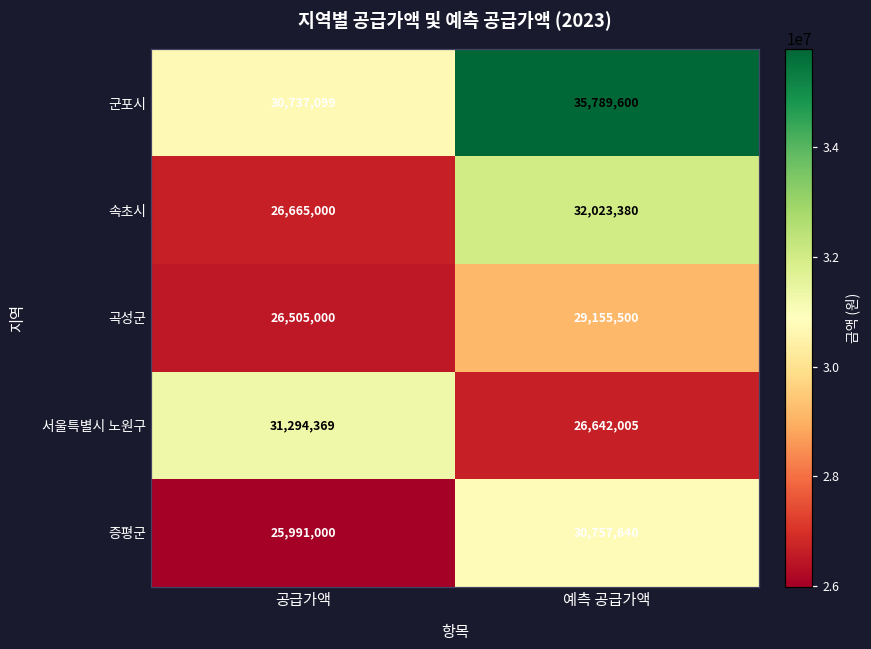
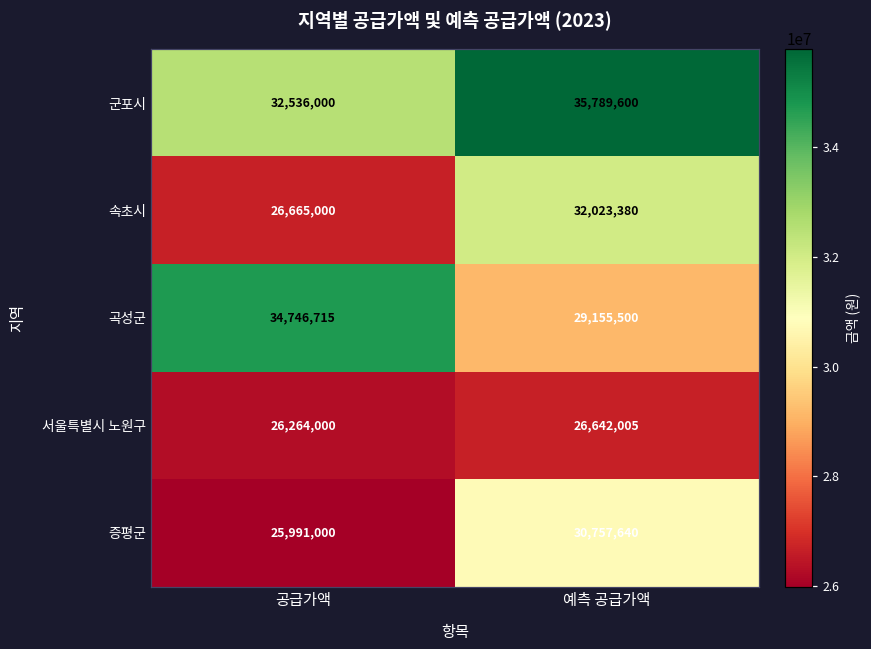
  {
    "군포시": {
-     "공급가액": "30,737,099",
+     "공급가액": "32,536,000",
      "예측 공급가액": "35,789,600"
    },
    "속초시": {
      "공급가액": "26,665,000",
      "예측 공급가액": "32,023,380"
    },
    "곡성군": {
-     "공급가액": "26,505,000",
+     "공급가액": "34,746,715",
      "예측 공급가액": "29,155,500"
    },
    "서울특별시 노원구": {
-     "공급가액": "31,294,369",
+     "공급가액": "26,264,000",
      "예측 공급가액": "26,642,005"
    },
    "증평군": {
      "공급가액": "25,991,000",
      "예측 공급가액": "30,757,640"
    }
  }
